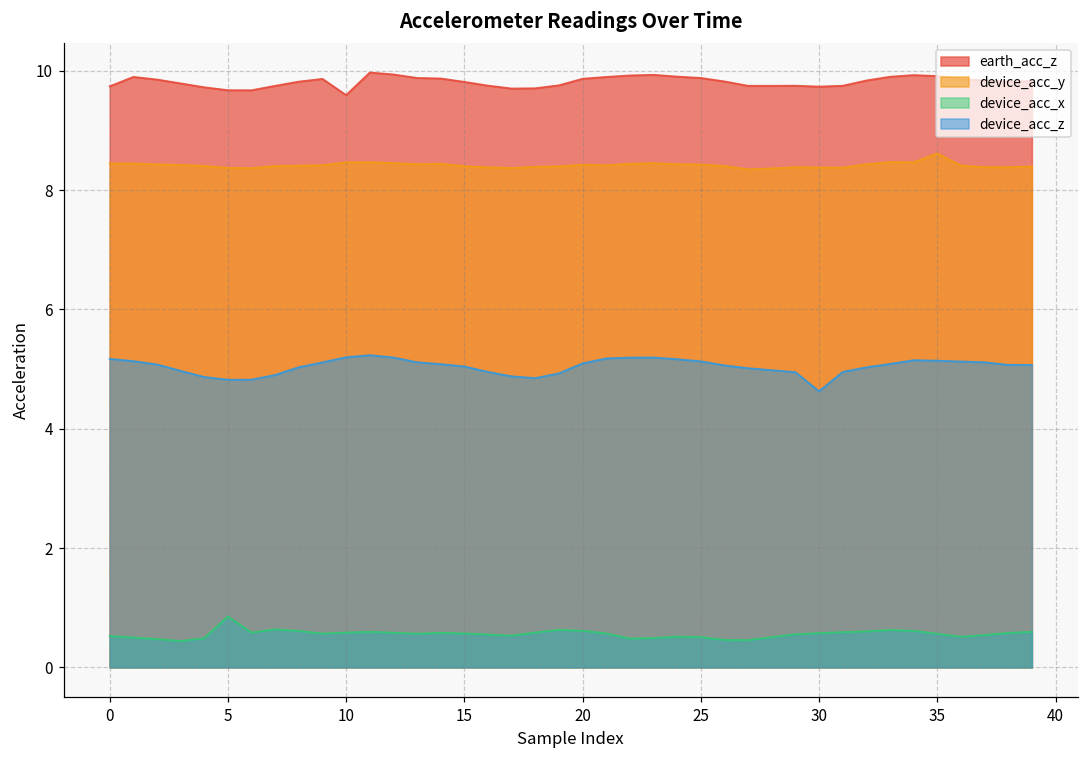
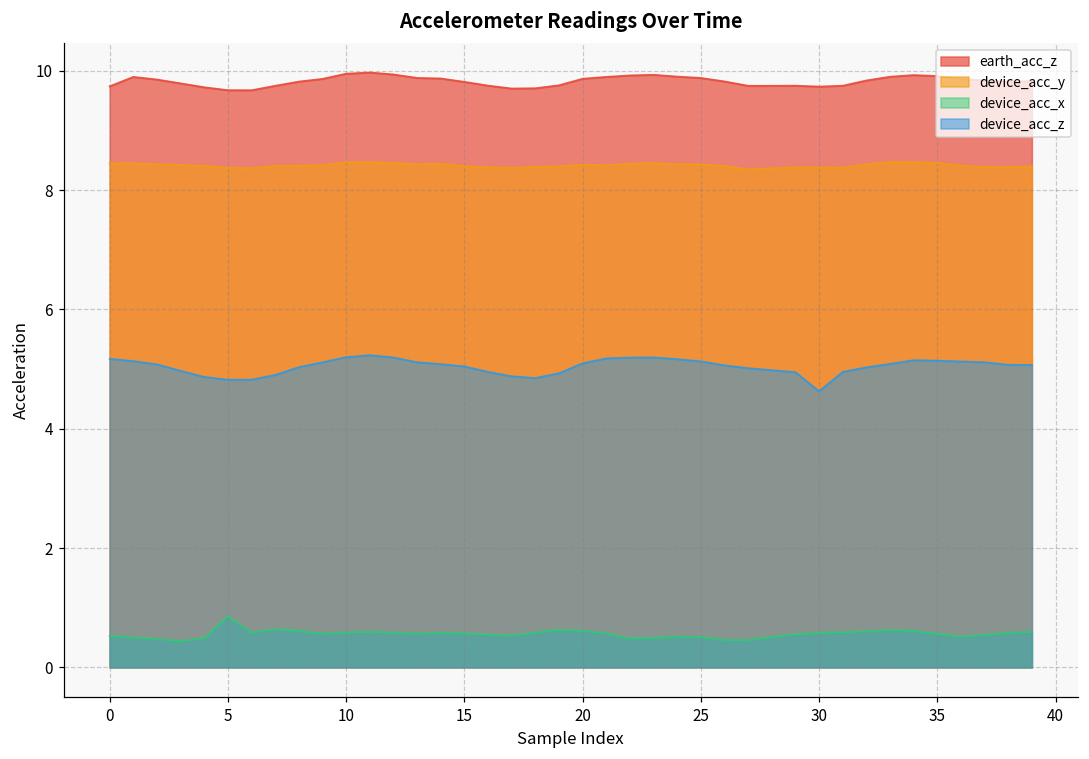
  {
    "earth_acc_z": {
      "0": 9.7,
      "5": 9.7,
-     "10": 9.6,
+     "10": 10.0,
      "15": 9.8,
      "20": 9.9,
      "25": 9.9,
      "30": 9.7
    },
    "device_acc_y": {
      "0": 8.4,
      "5": 8.4,
      "10": 8.5,
      "15": 8.4,
      "20": 8.4,
      "25": 8.4,
      "30": 8.4,
-     "35": 8.6
+     "35": 8.5
    },
    "device_acc_x": {
      "0": 0.5,
      "5": 0.9,
      "10": 0.6,
      "15": 0.6,
      "20": 0.6,
      "25": 0.5,
      "30": 0.6,
      "35": 0.6
    },
    "device_acc_z": {
      "0": 5.2,
      "5": 4.8,
      "10": 5.2,
      "15": 5.0,
      "20": 5.1,
      "25": 5.1,
      "30": 4.6,
      "35": 5.1
    }
  }
